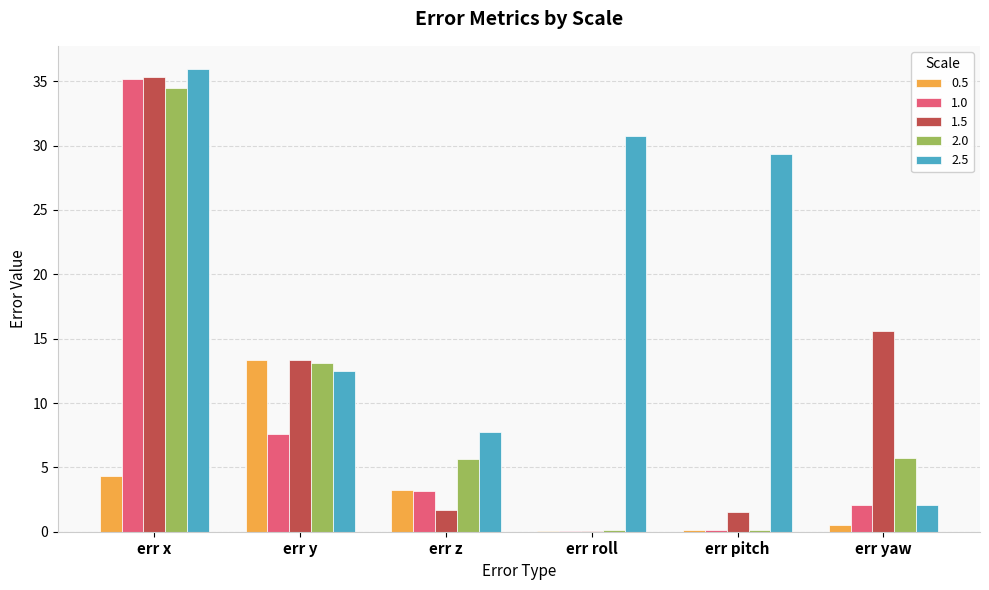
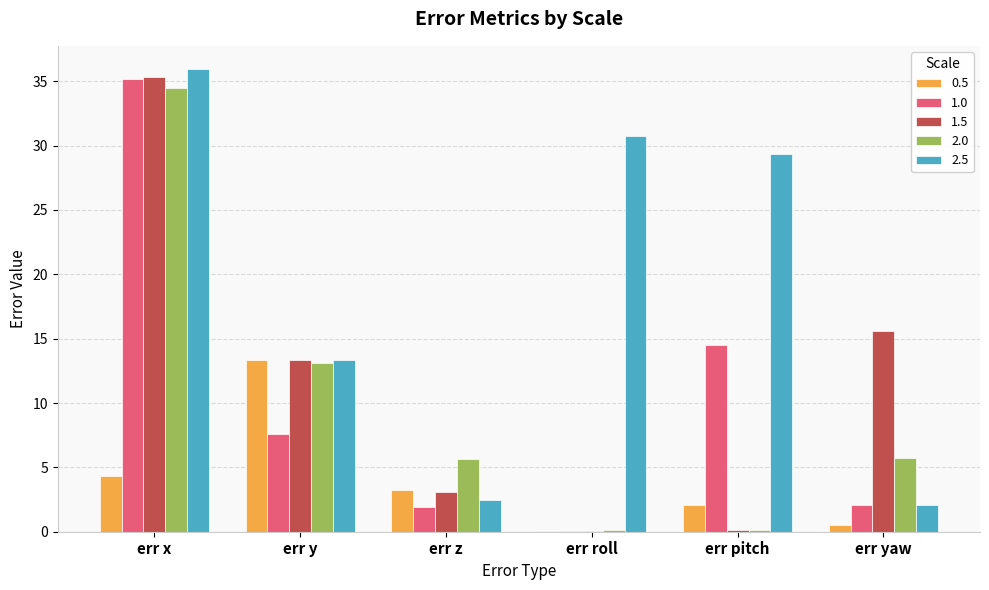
  {
    "0.5": {
      "err x": 4.3,
      "err y": 13.3,
      "err z": 3.3,
-     "err pitch": 0.1,
+     "err pitch": 2.0,
      "err yaw": 0.5
    },
    "1.0": {
      "err x": 35.2,
      "err y": 7.6,
-     "err z": 3.1,
-     "err pitch": 0.1,
+     "err z": 2.0,
+     "err pitch": 14.5,
      "err yaw": 2.1
    },
    "1.5": {
      "err x": 35.3,
      "err y": 13.3,
-     "err z": 1.7,
-     "err pitch": 1.5,
+     "err z": 3.1,
+     "err pitch": 0.1,
      "err yaw": 15.6
    },
    "2.0": {
      "err x": 34.5,
      "err y": 13.1,
      "err z": 5.6,
      "err yaw": 5.7
    },
    "2.5": {
      "err x": 36.0,
-     "err y": 12.5,
-     "err z": 7.8,
+     "err y": 13.3,
+     "err z": 2.5,
      "err roll": 30.8,
      "err pitch": 29.3,
      "err yaw": 2.1
    }
  }
